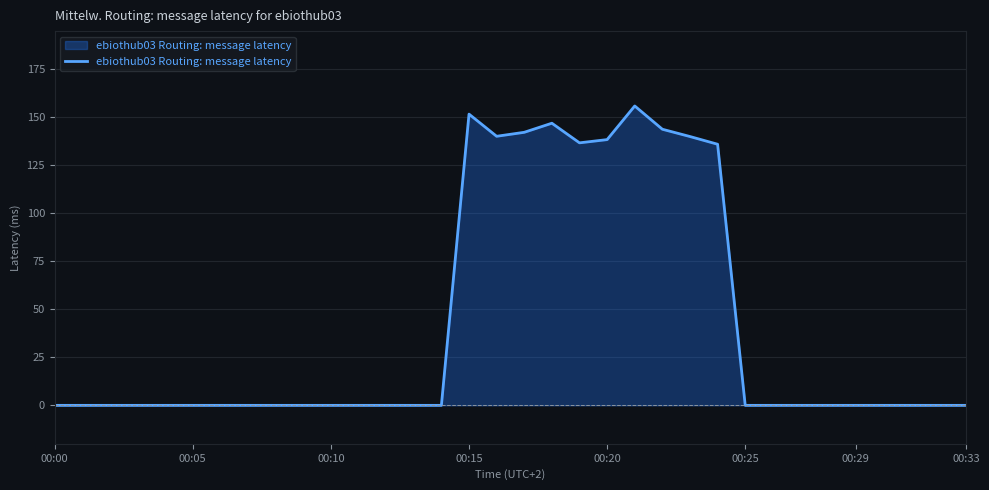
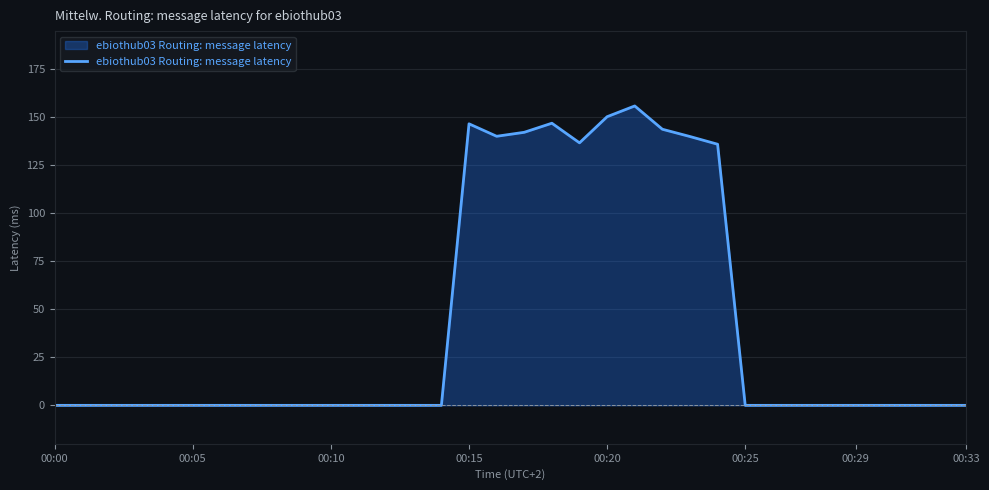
  {
    "00:00": 0,
    "00:05": 0,
    "00:10": 0,
-   "00:15": 151,
-   "00:20": 138,
+   "00:15": 146,
+   "00:20": 150,
    "00:25": 0,
    "00:29": 0,
    "00:33": 0
  }
